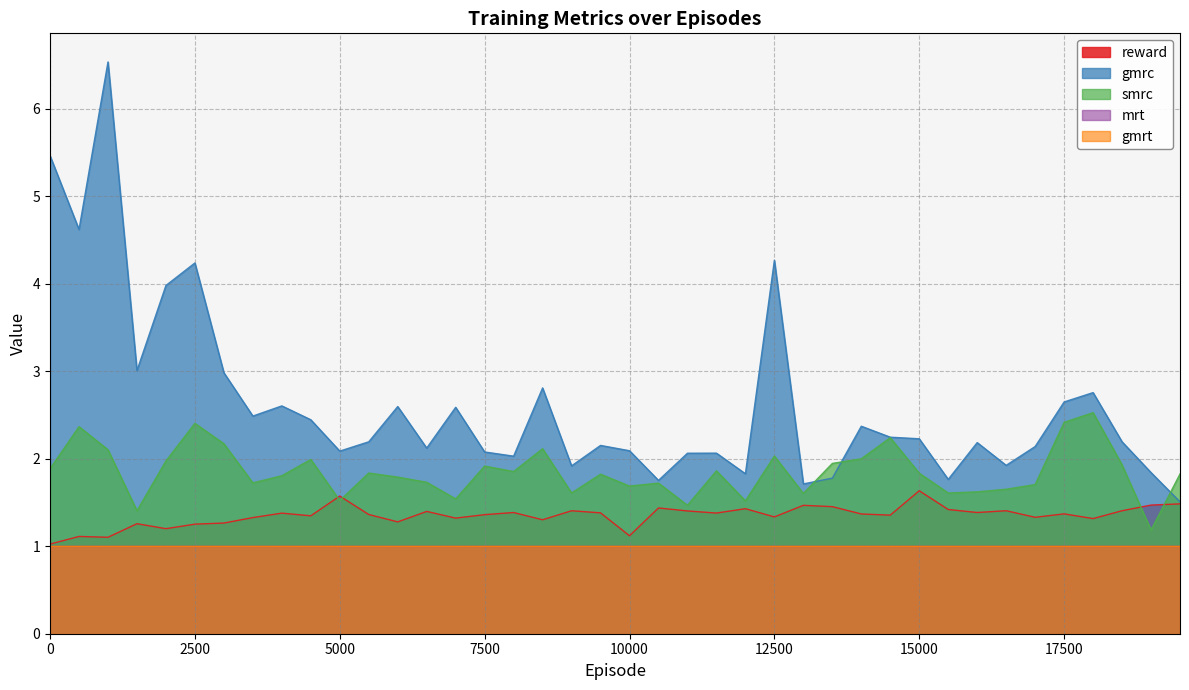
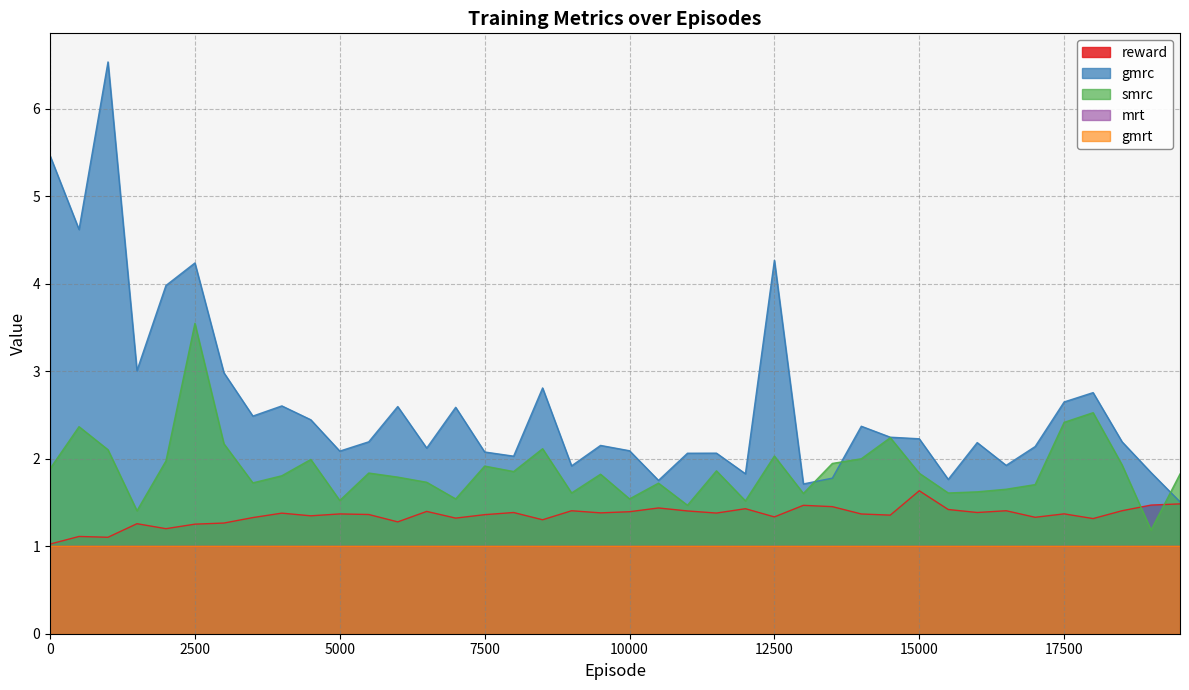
  {
    "reward": {
      "2500": 1.3,
-     "5000": 1.6,
+     "5000": 1.4,
      "7500": 1.4,
-     "10000": 1.1,
+     "10000": 1.4,
      "12500": 1.3,
      "15000": 1.6,
      "17500": 1.4
    },
    "gmrc": {
      "0": 5.5,
      "2500": 4.2,
      "5000": 2.1,
      "7500": 2.1,
      "10000": 2.1,
      "12500": 4.3,
      "15000": 2.2,
      "17500": 2.6
    },
    "smrc": {
      "0": 1.9,
-     "2500": 2.4,
+     "2500": 3.5,
      "5000": 1.5,
      "7500": 1.9,
-     "10000": 1.7,
+     "10000": 1.5,
      "12500": 2.0,
      "15000": 1.8,
      "17500": 2.4
    },
    "gmrt": {
      "2500": 1.0,
      "5000": 1.0,
      "7500": 1.0,
      "10000": 1.0,
      "12500": 1.0,
      "15000": 1.0,
      "17500": 1.0
    }
  }
